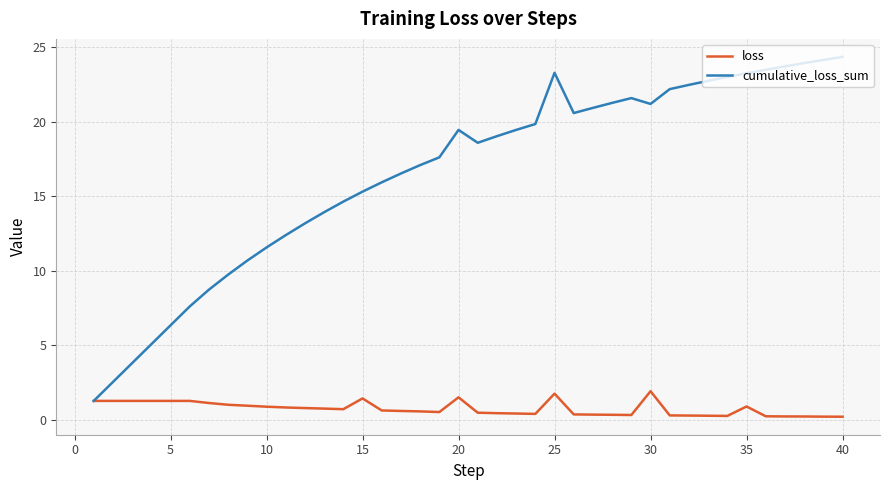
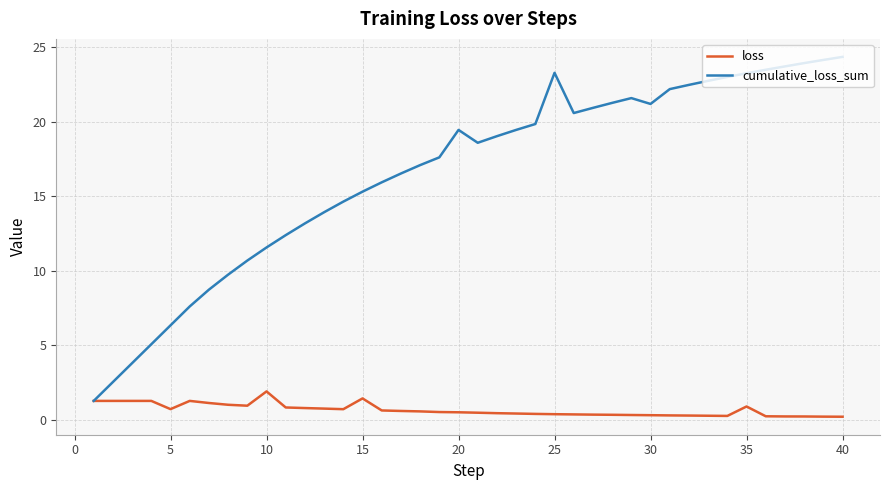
  {
    "loss": {
-     "5": 1.3,
-     "10": 0.9,
+     "5": 0.7,
+     "10": 1.9,
      "15": 1.4,
-     "20": 1.5,
-     "25": 1.8,
-     "30": 1.9,
+     "20": 0.5,
+     "25": 0.4,
+     "30": 0.3,
      "35": 0.9,
      "40": 0.2
    },
    "cumulative_loss_sum": {
      "5": 6.3,
      "10": 11.6,
      "15": 15.3,
      "20": 19.5,
      "25": 23.3,
      "30": 21.2
    }
  }
